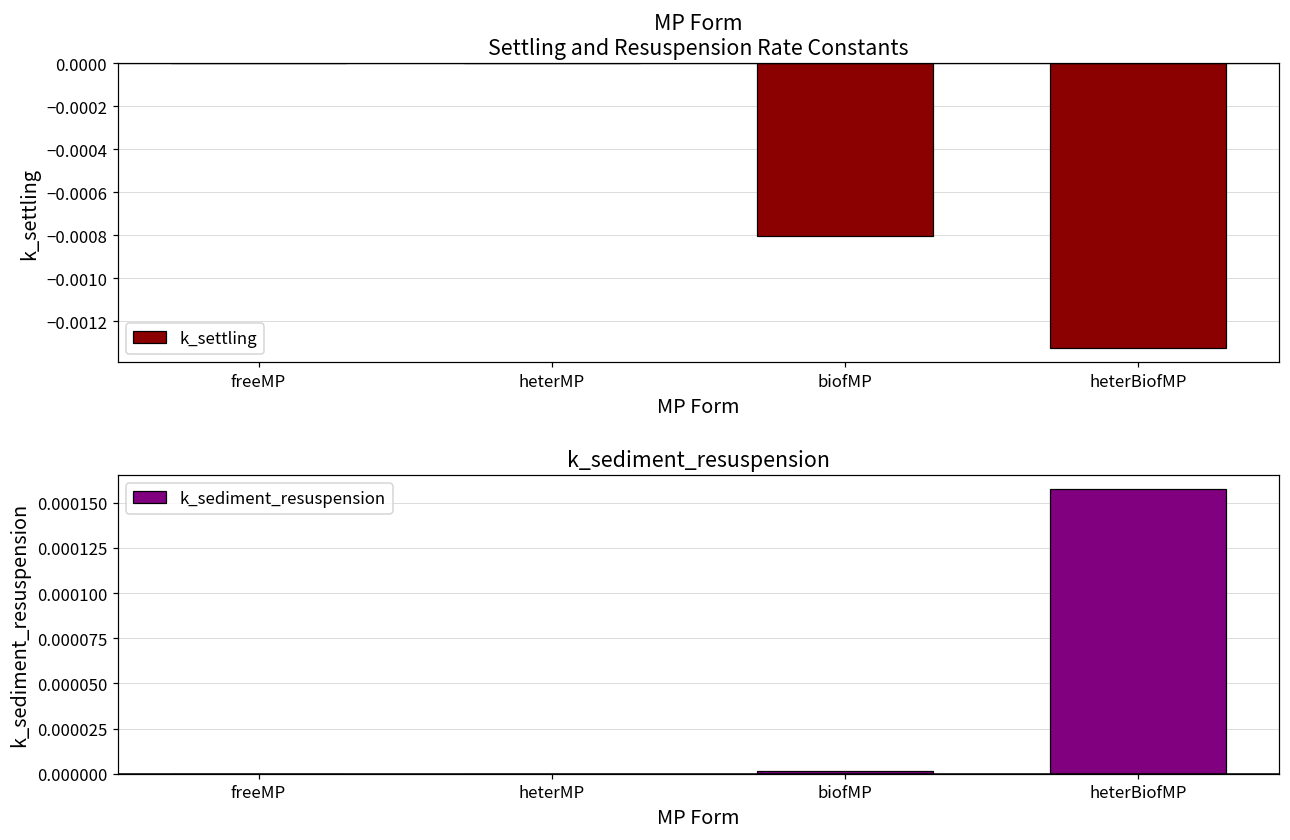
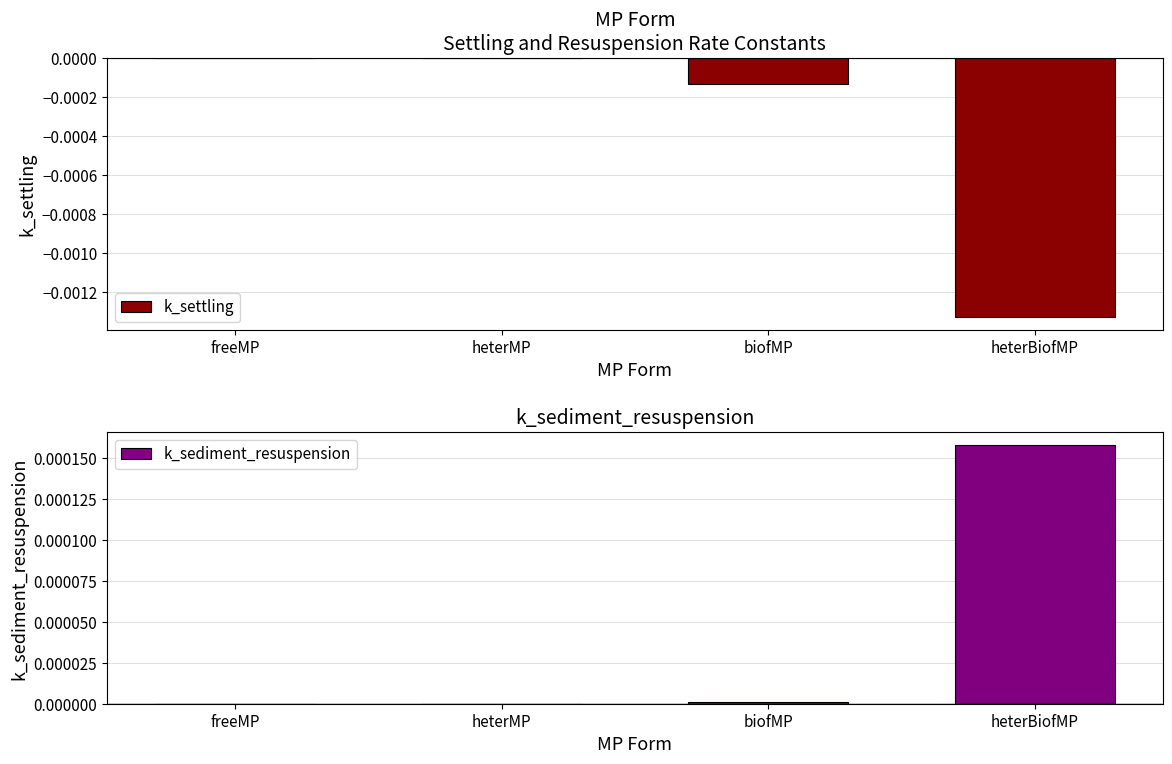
  {
    "MP Form Settling and Resuspension Rate Constants": {
      "freeMP": 0.00000,
-     "biofMP": -0.00080,
+     "biofMP": -0.00013,
      "heterBiofMP": -0.00133
    },
    "k_sediment_resuspension": {
      "freeMP": 0.000000,
      "heterBiofMP": 0.000158
    }
  }
